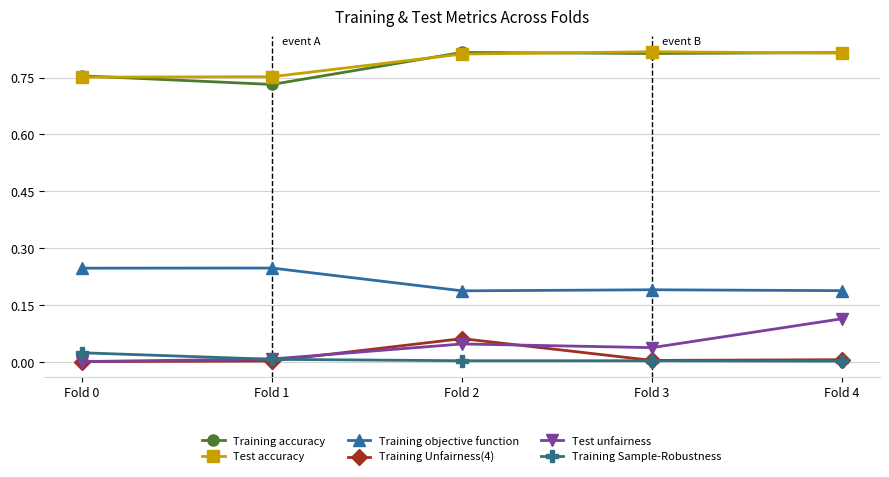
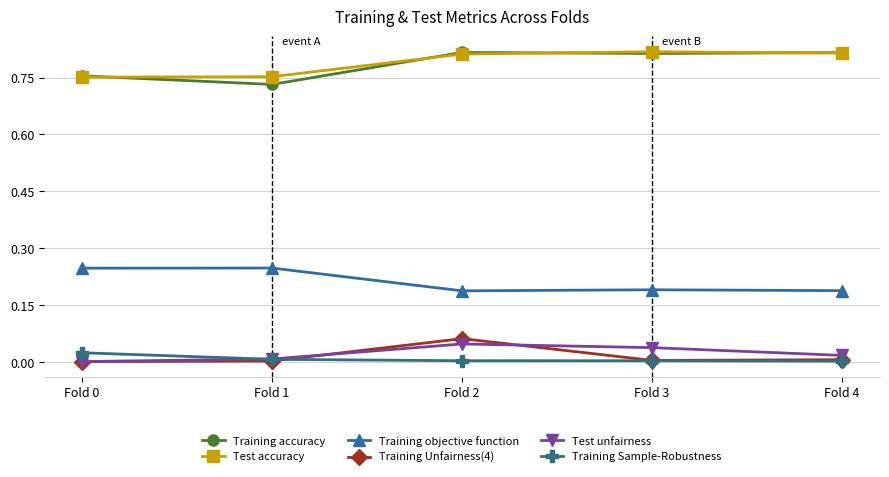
  {
    "Training accuracy": {
      "Fold 1": 0.73
    },
    "Test accuracy": {
      "Fold 1": 0.75
    },
    "Training Unfairness(4)": {
      "Fold 2": 0.06
    },
    "Test unfairness": {
      "Fold 2": 0.05,
      "Fold 3": 0.04,
-     "Fold 4": 0.11
+     "Fold 4": 0.02
    }
  }
